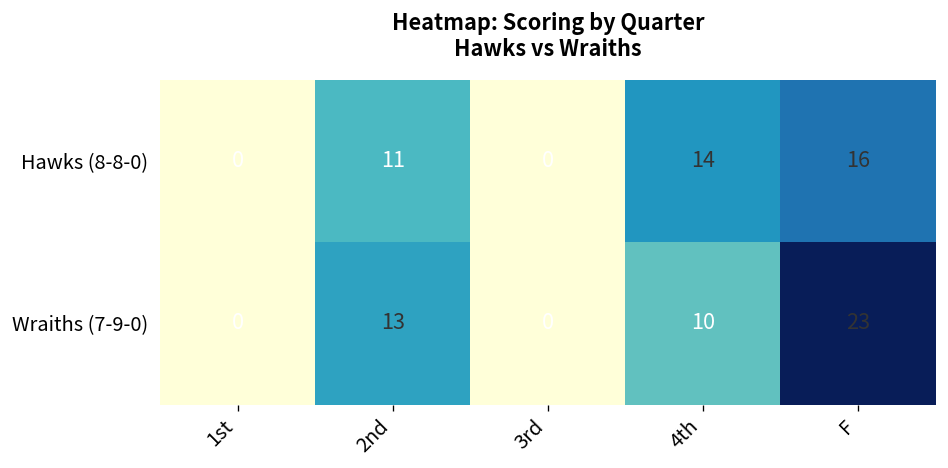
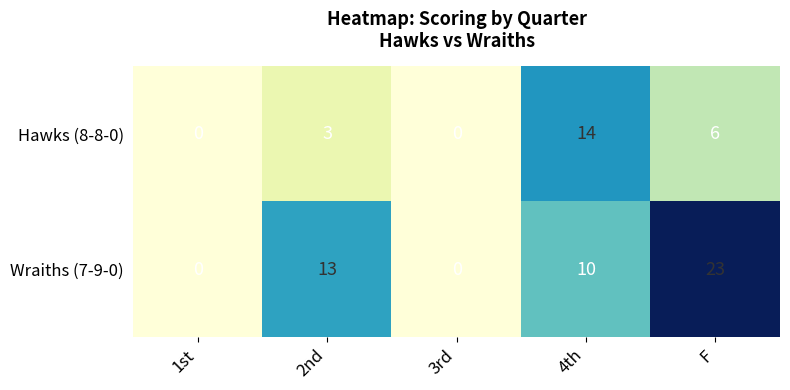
  {
    "Hawks (8-8-0)": {
-     "2nd": 11,
+     "2nd": 3,
      "4th": 14,
-     "F": 16
+     "F": 6
    },
    "Wraiths (7-9-0)": {
      "2nd": 13,
      "4th": 10
    }
  }
